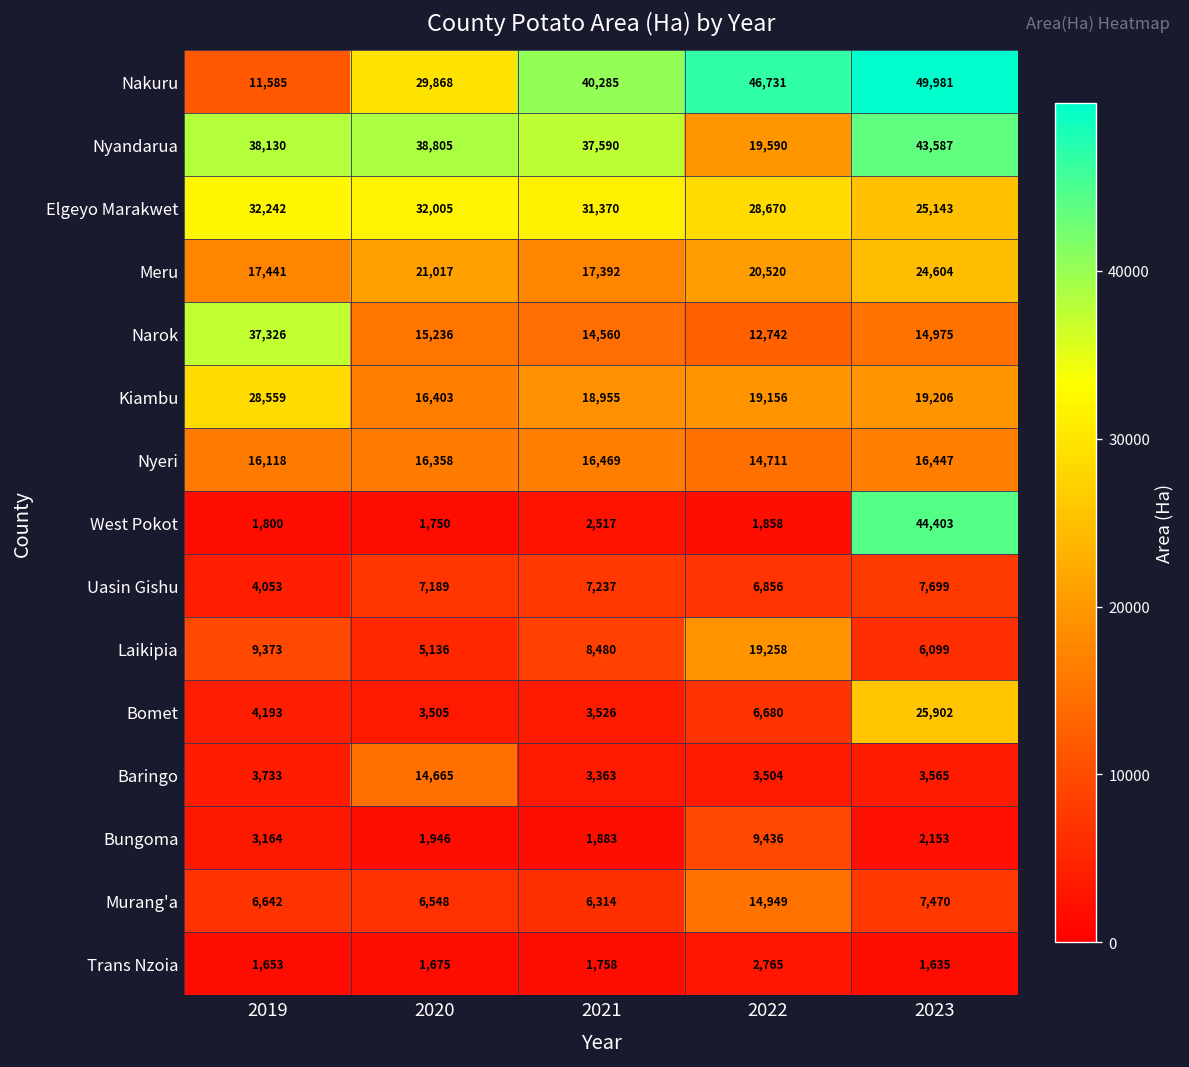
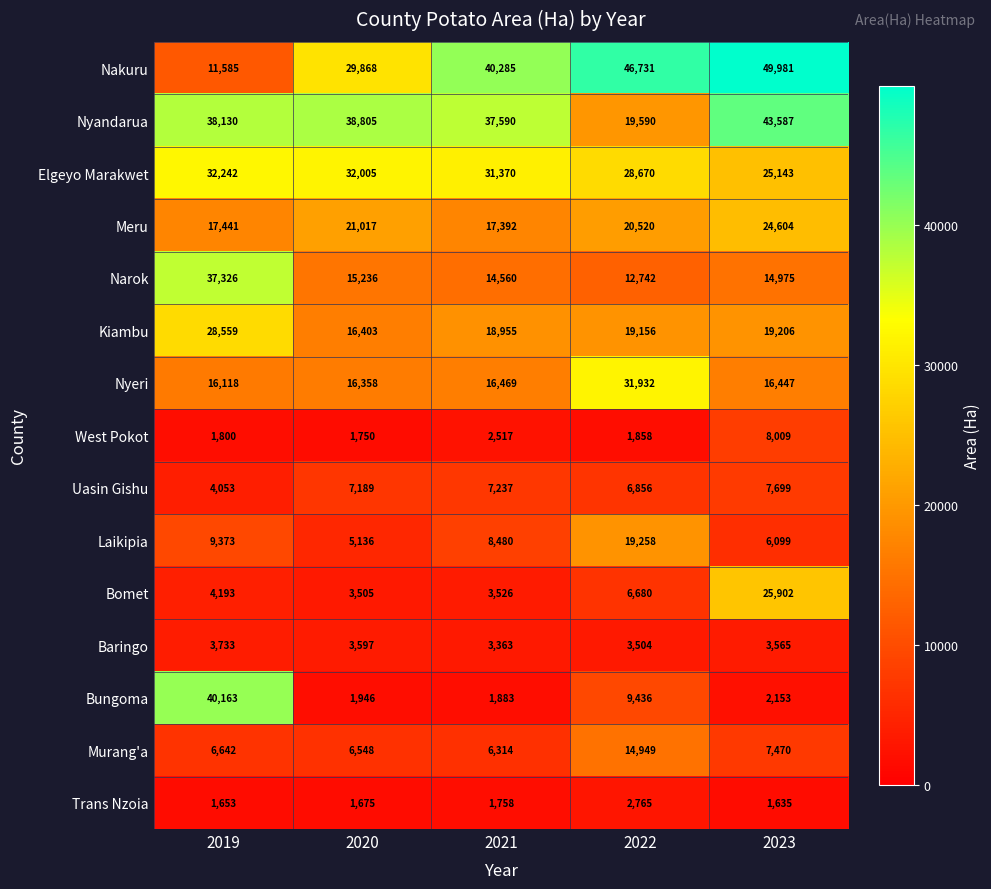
  {
    "Nakuru": {
      "2019": "11,585",
      "2020": "29,868",
      "2021": "40,285",
      "2022": "46,731",
      "2023": "49,981"
    },
    "Nyandarua": {
      "2019": "38,130",
      "2020": "38,805",
      "2021": "37,590",
      "2022": "19,590",
      "2023": "43,587"
    },
    "Elgeyo Marakwet": {
      "2019": "32,242",
      "2020": "32,005",
      "2021": "31,370",
      "2022": "28,670",
      "2023": "25,143"
    },
    "Meru": {
      "2019": "17,441",
      "2020": "21,017",
      "2021": "17,392",
      "2022": "20,520",
      "2023": "24,604"
    },
    "Narok": {
      "2019": "37,326",
      "2020": "15,236",
      "2021": "14,560",
      "2022": "12,742",
      "2023": "14,975"
    },
    "Kiambu": {
      "2019": "28,559",
      "2020": "16,403",
      "2021": "18,955",
      "2022": "19,156",
      "2023": "19,206"
    },
    "Nyeri": {
      "2019": "16,118",
      "2020": "16,358",
      "2021": "16,469",
-     "2022": "14,711",
+     "2022": "31,932",
      "2023": "16,447"
    },
    "West Pokot": {
      "2019": "1,800",
      "2020": "1,750",
      "2021": "2,517",
      "2022": "1,858",
-     "2023": "44,403"
+     "2023": "8,009"
    },
    "Uasin Gishu": {
      "2019": "4,053",
      "2020": "7,189",
      "2021": "7,237",
      "2022": "6,856",
      "2023": "7,699"
    },
    "Laikipia": {
      "2019": "9,373",
      "2020": "5,136",
      "2021": "8,480",
      "2022": "19,258",
      "2023": "6,099"
    },
    "Bomet": {
      "2019": "4,193",
      "2020": "3,505",
      "2021": "3,526",
      "2022": "6,680",
      "2023": "25,902"
    },
    "Baringo": {
      "2019": "3,733",
-     "2020": "14,665",
+     "2020": "3,597",
      "2021": "3,363",
      "2022": "3,504",
      "2023": "3,565"
    },
    "Bungoma": {
-     "2019": "3,164",
+     "2019": "40,163",
      "2020": "1,946",
      "2021": "1,883",
      "2022": "9,436",
      "2023": "2,153"
    },
    "Murang'a": {
      "2019": "6,642",
      "2020": "6,548",
      "2021": "6,314",
      "2022": "14,949",
      "2023": "7,470"
    },
    "Trans Nzoia": {
      "2019": "1,653",
      "2020": "1,675",
      "2021": "1,758",
      "2022": "2,765",
      "2023": "1,635"
    }
  }
